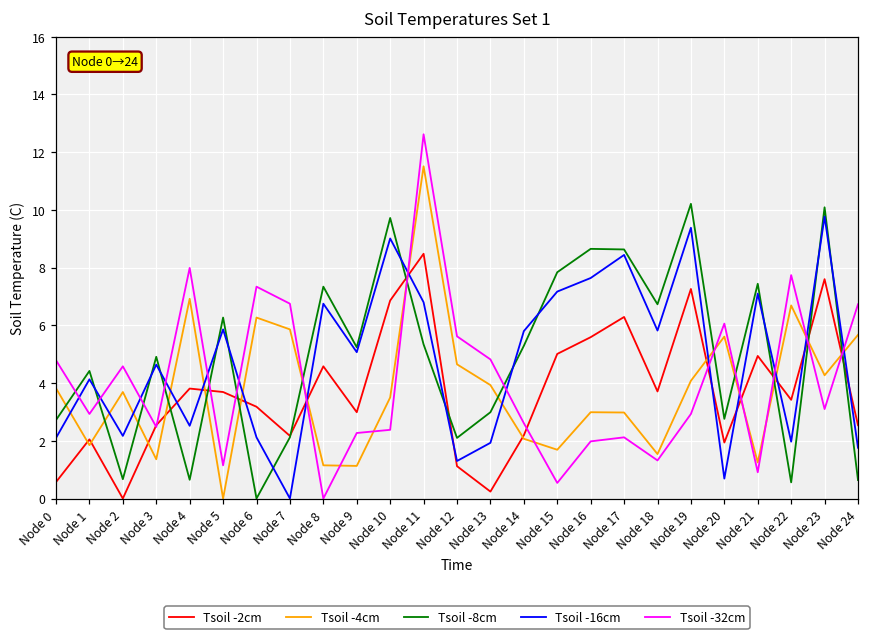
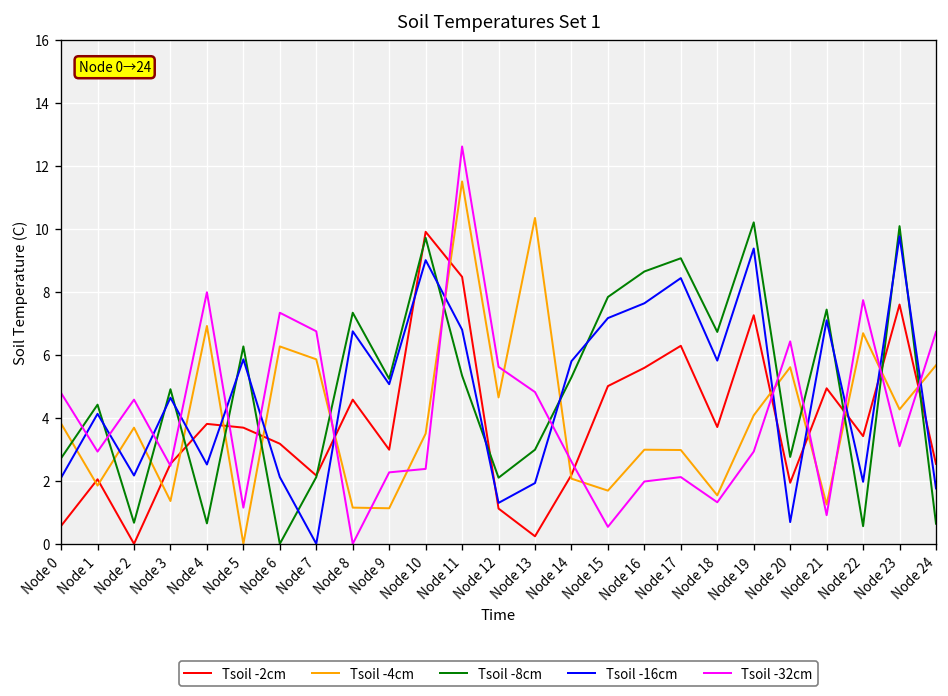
  {
    "Tsoil -2cm": {
      "Node 0": 0.6,
      "Node 1": 2.1,
      "Node 2": 0.0,
      "Node 4": 3.8,
      "Node 5": 3.7,
      "Node 6": 3.2,
      "Node 8": 4.6,
      "Node 9": 3.0,
-     "Node 10": 6.9,
+     "Node 10": 9.9,
      "Node 11": 8.5,
      "Node 12": 1.1,
      "Node 13": 0.2,
      "Node 14": 2.2,
      "Node 15": 5.0,
      "Node 16": 5.6,
      "Node 17": 6.3,
      "Node 18": 3.7,
      "Node 19": 7.3,
      "Node 20": 1.9,
      "Node 21": 4.9,
      "Node 22": 3.4,
      "Node 23": 7.6,
      "Node 24": 2.5
    },
    "Tsoil -4cm": {
      "Node 0": 3.8,
      "Node 1": 1.9,
      "Node 2": 3.7,
      "Node 3": 1.4,
      "Node 4": 6.9,
      "Node 5": 0.0,
      "Node 6": 6.3,
      "Node 7": 5.9,
      "Node 8": 1.2,
      "Node 9": 1.1,
      "Node 10": 3.5,
      "Node 11": 11.5,
      "Node 12": 4.7,
-     "Node 13": 3.9,
+     "Node 13": 10.4,
      "Node 14": 2.1,
      "Node 15": 1.7,
      "Node 16": 3.0,
      "Node 17": 3.0,
      "Node 18": 1.5,
      "Node 19": 4.1,
      "Node 20": 5.6,
      "Node 21": 1.3,
      "Node 22": 6.7,
      "Node 23": 4.3,
      "Node 24": 5.7
    },
    "Tsoil -8cm": {
      "Node 0": 2.7,
      "Node 1": 4.4,
      "Node 2": 0.7,
      "Node 3": 4.9,
      "Node 4": 0.7,
      "Node 5": 6.3,
      "Node 6": 0.0,
      "Node 8": 7.3,
      "Node 9": 5.2,
      "Node 10": 9.7,
      "Node 11": 5.3,
      "Node 12": 2.1,
      "Node 13": 3.0,
      "Node 14": 5.3,
      "Node 15": 7.8,
      "Node 16": 8.7,
-     "Node 17": 8.6,
+     "Node 17": 9.1,
      "Node 18": 6.7,
      "Node 19": 10.2,
      "Node 20": 2.8,
      "Node 21": 7.4,
      "Node 22": 0.6,
      "Node 23": 10.1,
      "Node 24": 0.6
    },
    "Tsoil -16cm": {
      "Node 0": 2.1,
      "Node 1": 4.1,
      "Node 2": 2.2,
      "Node 3": 4.6,
      "Node 4": 2.5,
      "Node 5": 5.9,
      "Node 6": 2.1,
      "Node 7": 0.0,
      "Node 8": 6.8,
      "Node 9": 5.1,
      "Node 10": 9.0,
      "Node 11": 6.8,
      "Node 12": 1.3,
      "Node 13": 1.9,
      "Node 14": 5.8,
      "Node 15": 7.2,
      "Node 16": 7.6,
      "Node 17": 8.4,
      "Node 18": 5.8,
      "Node 19": 9.4,
      "Node 20": 0.7,
      "Node 21": 7.1,
      "Node 22": 2.0,
      "Node 23": 9.8,
      "Node 24": 1.8
    },
    "Tsoil -32cm": {
      "Node 0": 4.8,
      "Node 1": 2.9,
      "Node 2": 4.6,
      "Node 4": 8.0,
      "Node 5": 1.2,
      "Node 6": 7.3,
      "Node 7": 6.8,
      "Node 8": 0.0,
      "Node 9": 2.3,
      "Node 10": 2.4,
      "Node 11": 12.6,
      "Node 12": 5.6,
      "Node 13": 4.8,
      "Node 14": 2.6,
      "Node 15": 0.5,
      "Node 16": 2.0,
      "Node 17": 2.1,
      "Node 18": 1.3,
      "Node 19": 2.9,
-     "Node 20": 6.1,
+     "Node 20": 6.4,
      "Node 21": 0.9,
      "Node 22": 7.7,
      "Node 23": 3.1,
      "Node 24": 6.7
    }
  }
